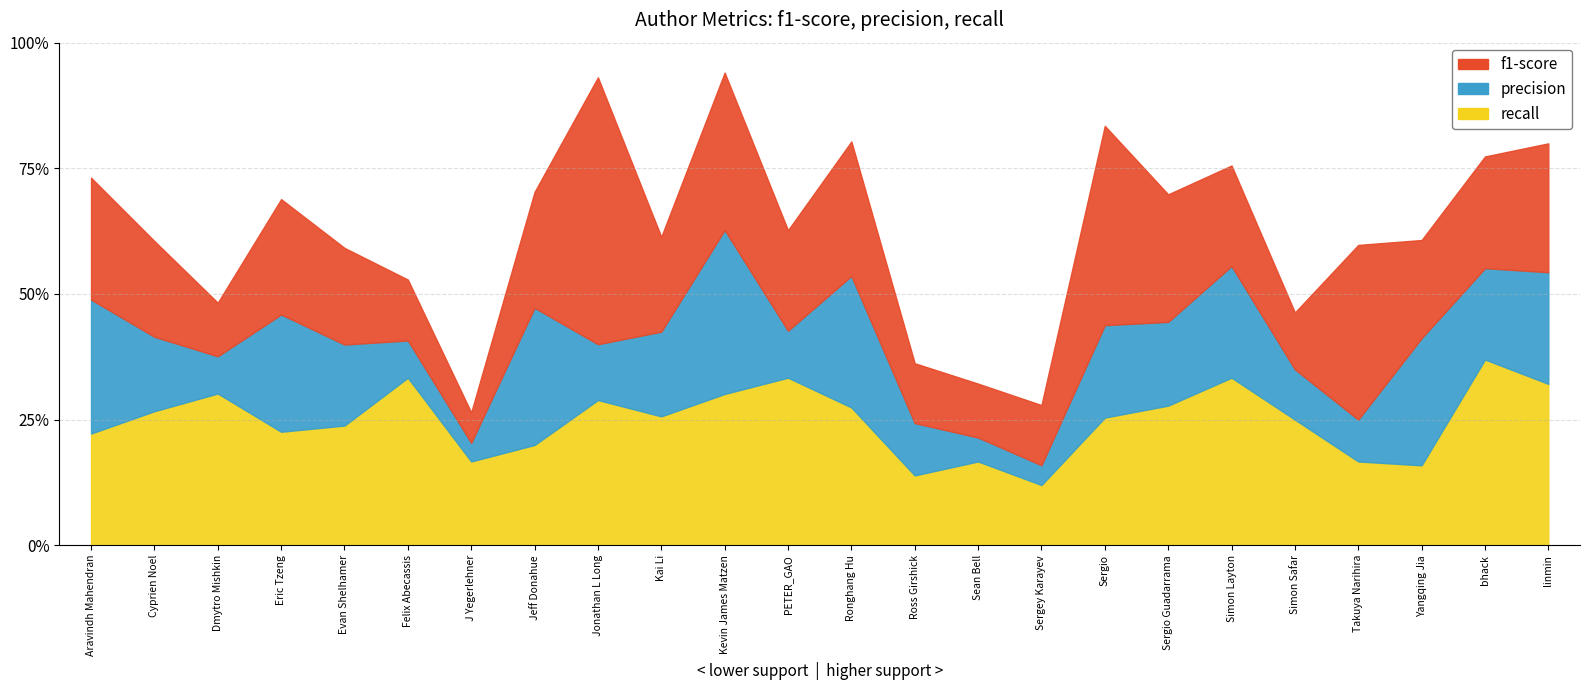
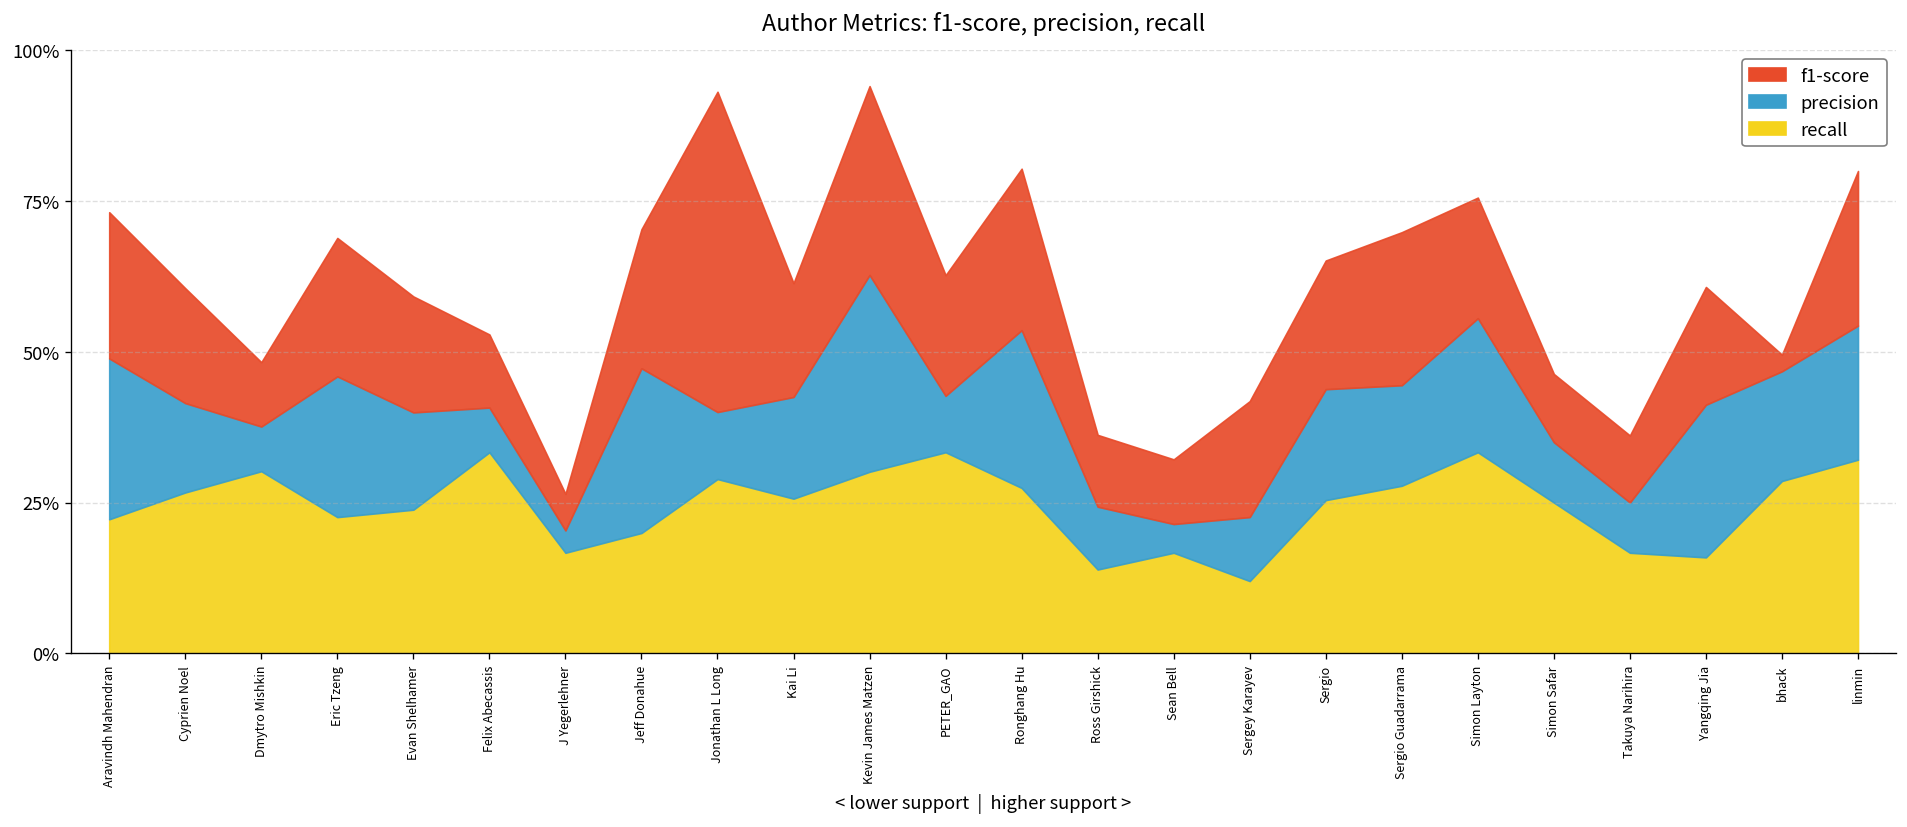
  {
    "recall": {
      "Aravindh Mahendran": "22%",
      "Cyprien Noel": "27%",
      "Dmytro Mishkin": "30%",
      "Eric Tzeng": "23%",
      "Evan Shelhamer": "24%",
      "Felix Abecassis": "33%",
      "J Yegerlehner": "17%",
      "Jeff Donahue": "20%",
      "Jonathan L Long": "29%",
      "Kai Li": "26%",
      "Kevin James Matzen": "30%",
      "PETER_GAO": "33%",
      "Ronghang Hu": "27%",
      "Ross Girshick": "14%",
      "Sean Bell": "17%",
      "Sergey Karayev": "12%",
      "Sergio": "25%",
      "Sergio Guadarrama": "28%",
      "Simon Layton": "33%",
      "Simon Safar": "25%",
      "Takuya Narihira": "17%",
      "Yangqing Jia": "16%",
-     "bhack": "37%",
+     "bhack": "29%",
      "linmin": "32%"
    },
    "precision": {
      "Aravindh Mahendran": "27%",
      "Cyprien Noel": "15%",
      "Dmytro Mishkin": "7%",
      "Eric Tzeng": "23%",
      "Evan Shelhamer": "16%",
      "Felix Abecassis": "7%",
      "J Yegerlehner": "4%",
      "Jeff Donahue": "27%",
      "Jonathan L Long": "11%",
      "Kai Li": "17%",
      "Kevin James Matzen": "33%",
      "PETER_GAO": "9%",
      "Ronghang Hu": "26%",
      "Ross Girshick": "10%",
      "Sean Bell": "5%",
-     "Sergey Karayev": "4%",
+     "Sergey Karayev": "11%",
      "Sergio": "18%",
      "Sergio Guadarrama": "17%",
      "Simon Layton": "22%",
      "Simon Safar": "10%",
      "Takuya Narihira": "8%",
      "Yangqing Jia": "25%",
      "bhack": "18%",
      "linmin": "22%"
    },
    "f1-score": {
      "Aravindh Mahendran": "24%",
      "Cyprien Noel": "19%",
      "Dmytro Mishkin": "11%",
      "Eric Tzeng": "23%",
      "Evan Shelhamer": "19%",
      "Felix Abecassis": "12%",
      "J Yegerlehner": "6%",
      "Jeff Donahue": "23%",
      "Jonathan L Long": "53%",
      "Kai Li": "19%",
      "Kevin James Matzen": "31%",
      "PETER_GAO": "20%",
      "Ronghang Hu": "27%",
      "Ross Girshick": "12%",
      "Sean Bell": "11%",
-     "Sergey Karayev": "12%",
-     "Sergio": "40%",
+     "Sergey Karayev": "19%",
+     "Sergio": "21%",
      "Sergio Guadarrama": "25%",
      "Simon Layton": "20%",
      "Simon Safar": "11%",
-     "Takuya Narihira": "35%",
+     "Takuya Narihira": "11%",
      "Yangqing Jia": "20%",
-     "bhack": "22%",
+     "bhack": "3%",
      "linmin": "26%"
    }
  }
